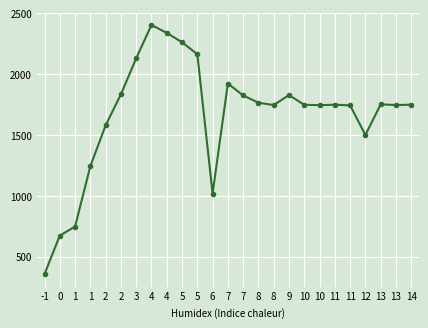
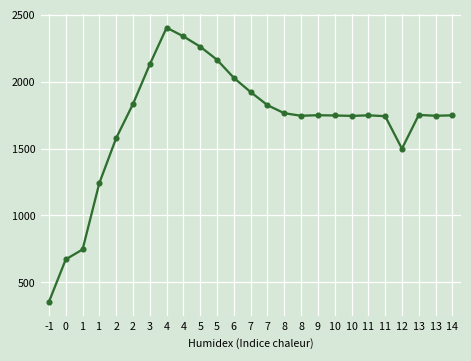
  {
    "-1": 360,
    "0": 670,
    "3": 2130,
-   "6": 1020,
-   "9": 1830,
+   "6": 2030,
+   "9": 1750,
    "12": 1500,
    "14": 1750
  }
